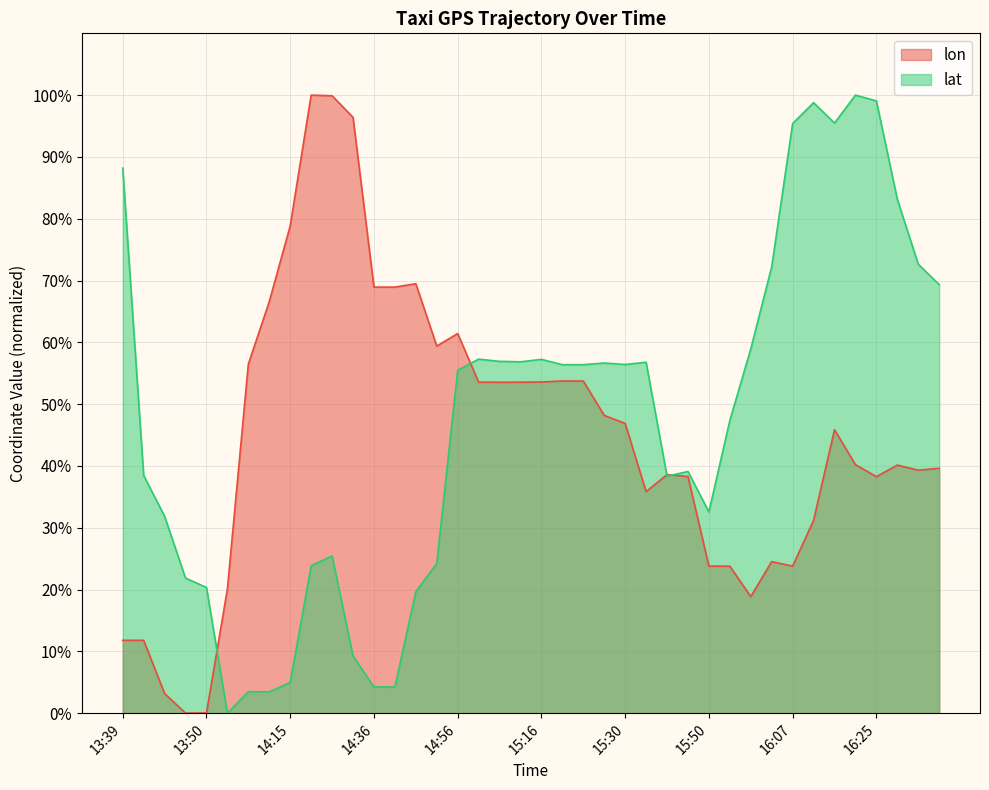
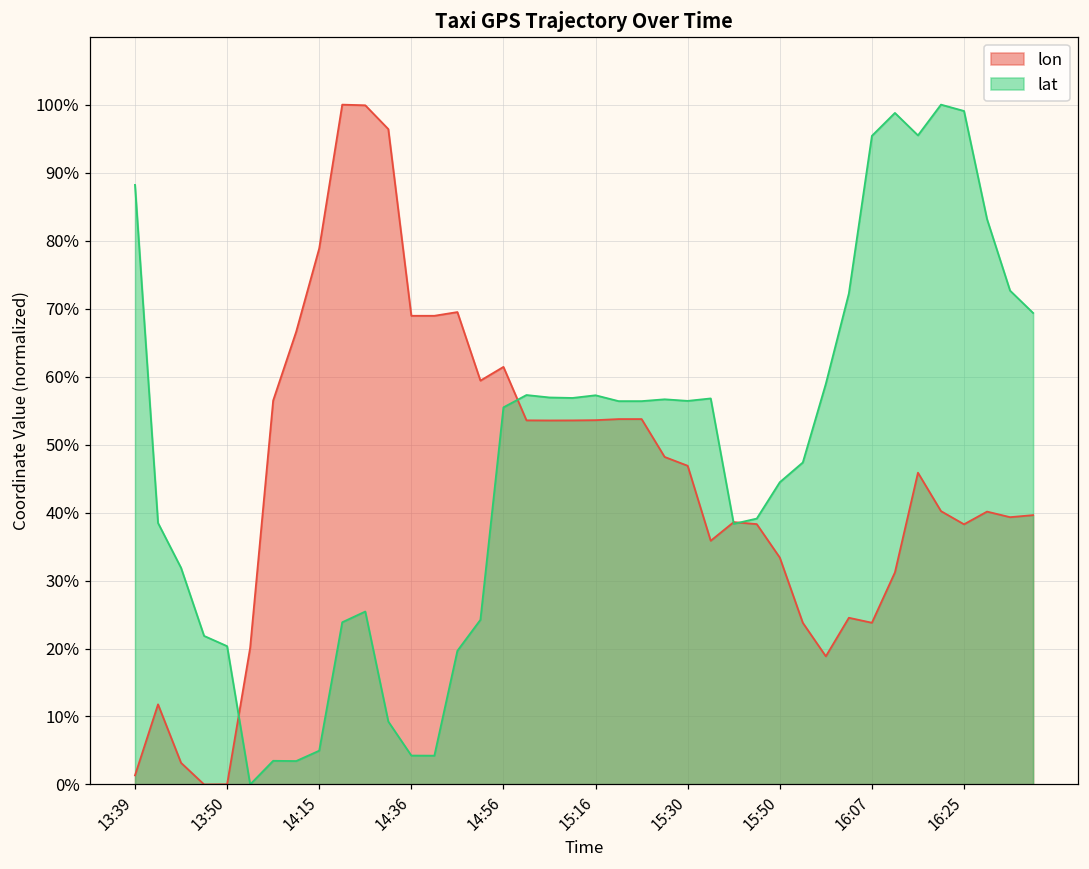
  {
    "lon": {
-     "13:39": "12%",
+     "13:39": "1%",
      "13:50": "0%",
      "14:15": "79%",
      "14:56": "61%",
      "15:16": "54%",
      "15:30": "47%",
-     "15:50": "24%",
+     "15:50": "33%",
      "16:07": "24%",
      "16:25": "38%"
    },
    "lat": {
      "13:39": "88%",
      "13:50": "20%",
      "14:15": "5%",
      "14:56": "55%",
      "15:16": "57%",
      "15:30": "56%",
-     "15:50": "33%",
+     "15:50": "44%",
      "16:07": "95%",
      "16:25": "99%"
    }
  }
